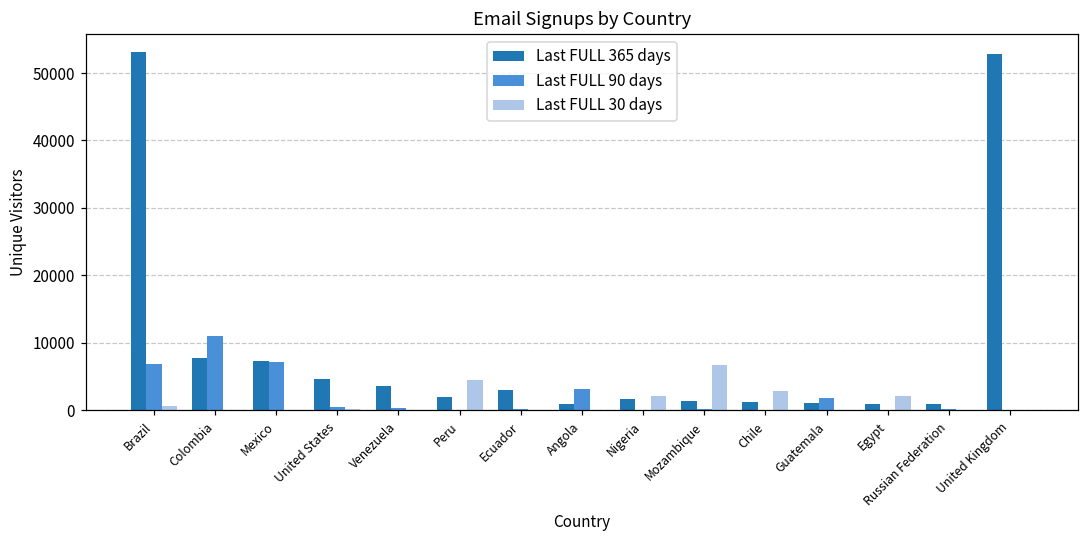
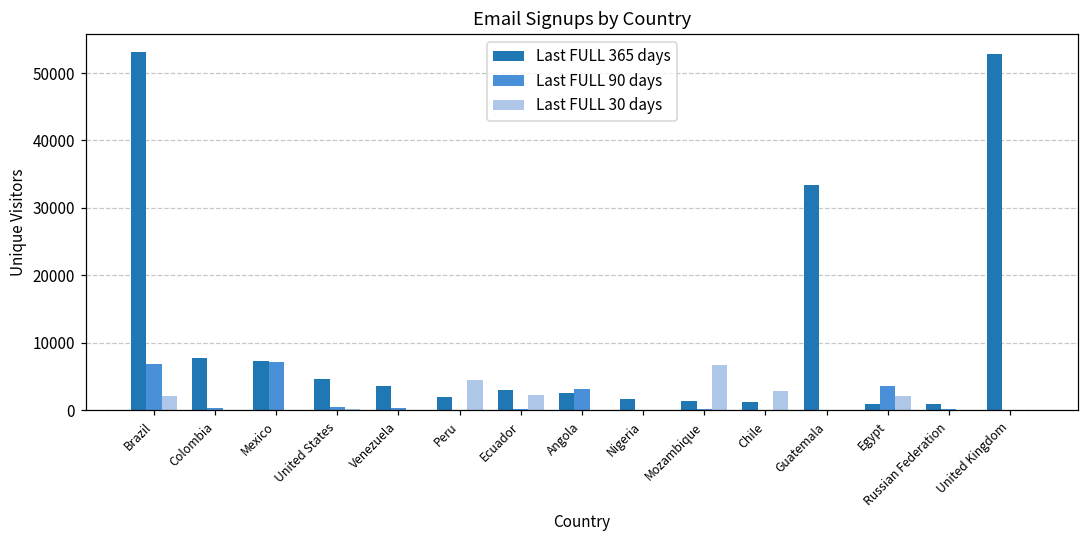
  {
    "Last FULL 365 days": {
      "Brazil": 53000,
      "Colombia": 8000,
      "Mexico": 7000,
      "United States": 5000,
      "Venezuela": 4000,
      "Peru": 2000,
      "Ecuador": 3000,
-     "Angola": 1000,
+     "Angola": 3000,
      "Nigeria": 2000,
      "Mozambique": 1000,
      "Chile": 1000,
-     "Guatemala": 1000,
+     "Guatemala": 33000,
      "Egypt": 1000,
      "Russian Federation": 1000,
      "United Kingdom": 53000
    },
    "Last FULL 90 days": {
      "Brazil": 7000,
-     "Colombia": 11000,
+     "Colombia": 0,
      "Mexico": 7000,
      "United States": 1000,
      "Venezuela": 0,
      "Angola": 3000,
-     "Guatemala": 2000,
-     "Egypt": 0
+     "Guatemala": 0,
+     "Egypt": 4000
    },
    "Last FULL 30 days": {
-     "Brazil": 1000,
+     "Brazil": 2000,
      "Peru": 5000,
-     "Ecuador": 0,
-     "Nigeria": 2000,
+     "Ecuador": 2000,
+     "Nigeria": 0,
      "Mozambique": 7000,
      "Chile": 3000,
      "Egypt": 2000
    }
  }
